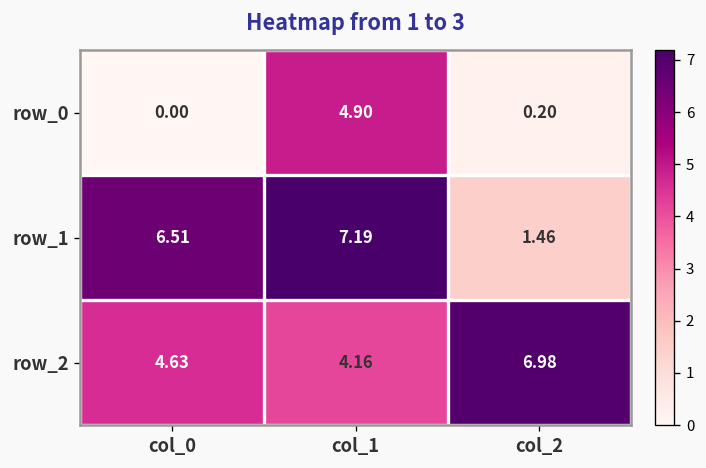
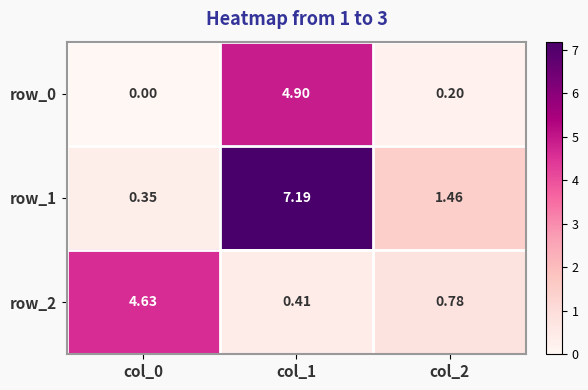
  {
    "row_0": {
      "col_0": 0.00,
      "col_1": 4.90,
      "col_2": 0.20
    },
    "row_1": {
-     "col_0": 6.51,
+     "col_0": 0.35,
      "col_1": 7.19,
      "col_2": 1.46
    },
    "row_2": {
      "col_0": 4.63,
-     "col_1": 4.16,
-     "col_2": 6.98
+     "col_1": 0.41,
+     "col_2": 0.78
    }
  }
